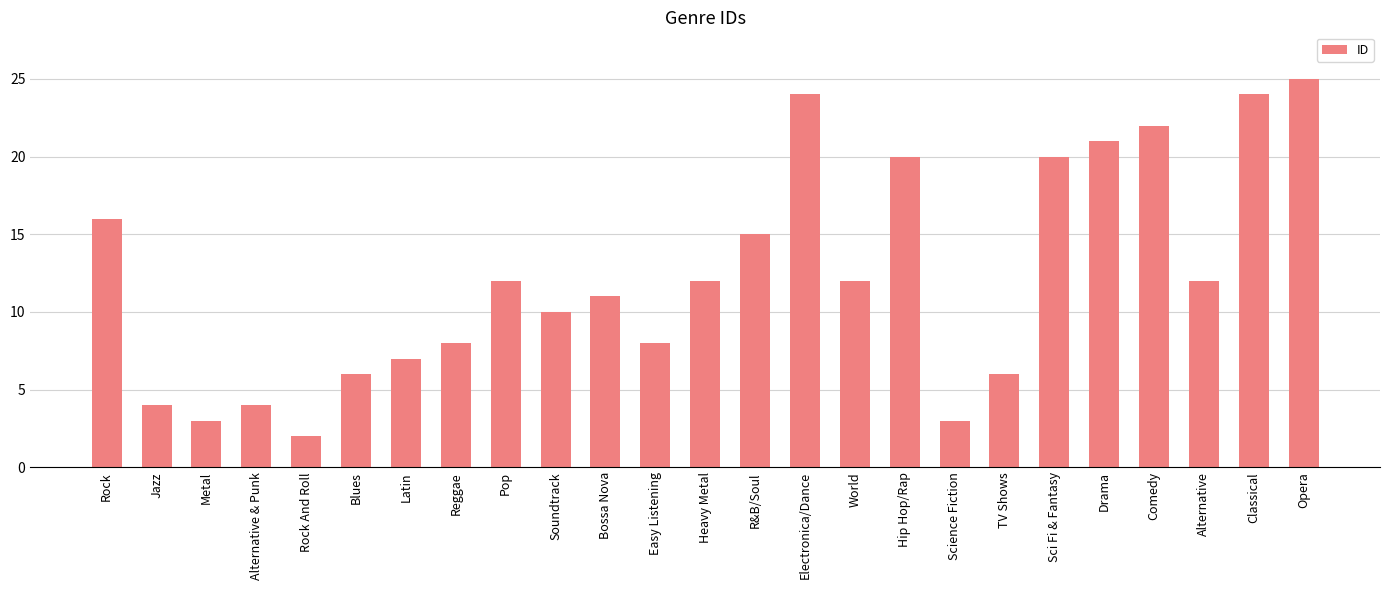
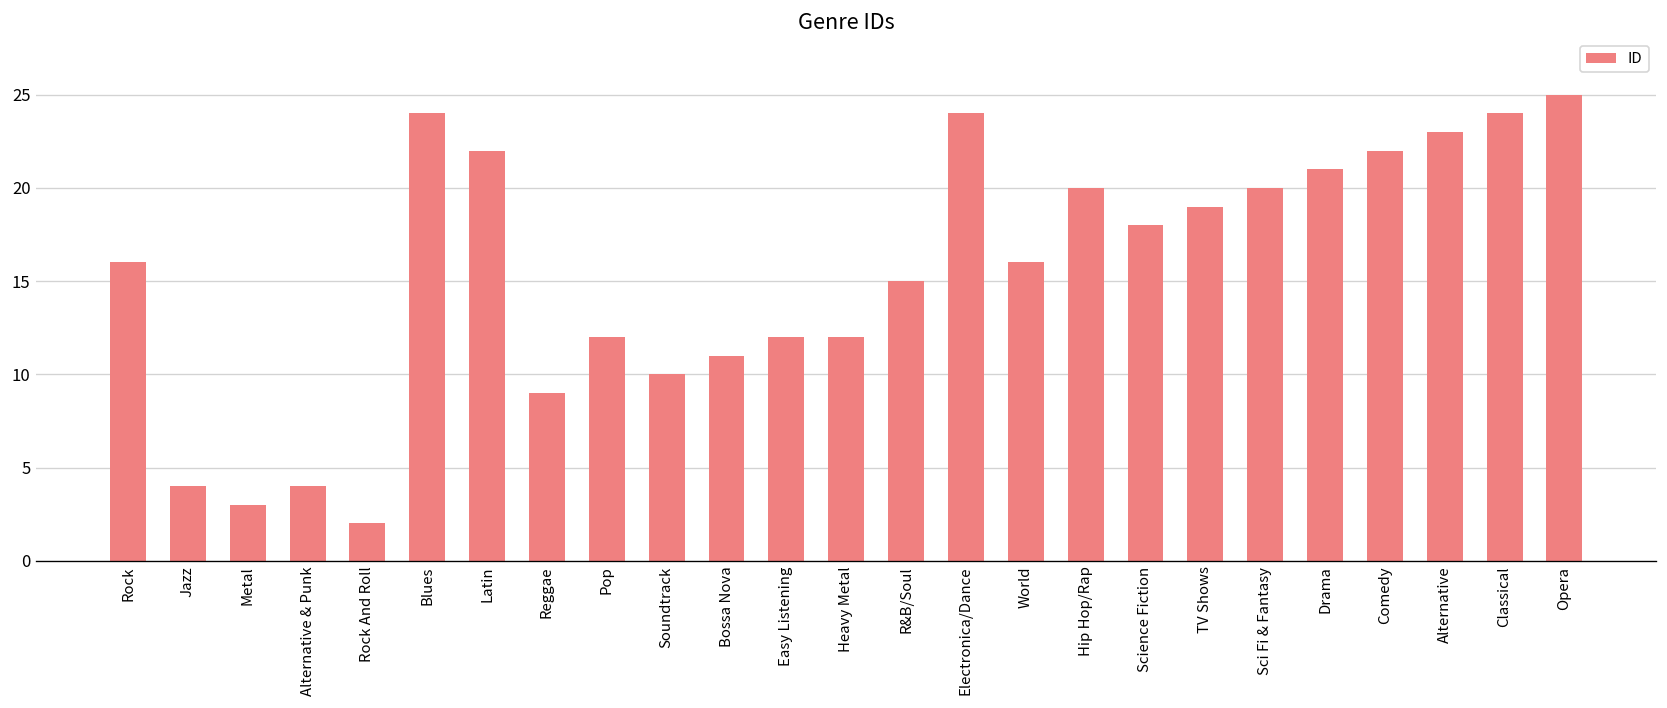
  {
    "Rock": 16,
    "Jazz": 4,
    "Metal": 3,
    "Alternative & Punk": 4,
    "Rock And Roll": 2,
-   "Blues": 6,
-   "Latin": 7,
-   "Reggae": 8,
+   "Blues": 24,
+   "Latin": 22,
+   "Reggae": 9,
    "Pop": 12,
    "Soundtrack": 10,
    "Bossa Nova": 11,
-   "Easy Listening": 8,
+   "Easy Listening": 12,
    "Heavy Metal": 12,
    "R&B/Soul": 15,
    "Electronica/Dance": 24,
-   "World": 12,
+   "World": 16,
    "Hip Hop/Rap": 20,
-   "Science Fiction": 3,
-   "TV Shows": 6,
+   "Science Fiction": 18,
+   "TV Shows": 19,
    "Sci Fi & Fantasy": 20,
    "Drama": 21,
    "Comedy": 22,
-   "Alternative": 12,
+   "Alternative": 23,
    "Classical": 24,
    "Opera": 25
  }
